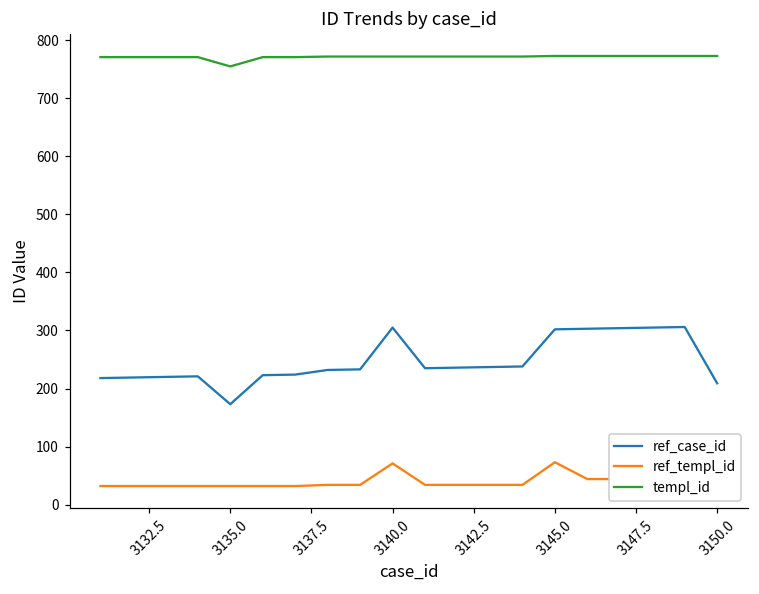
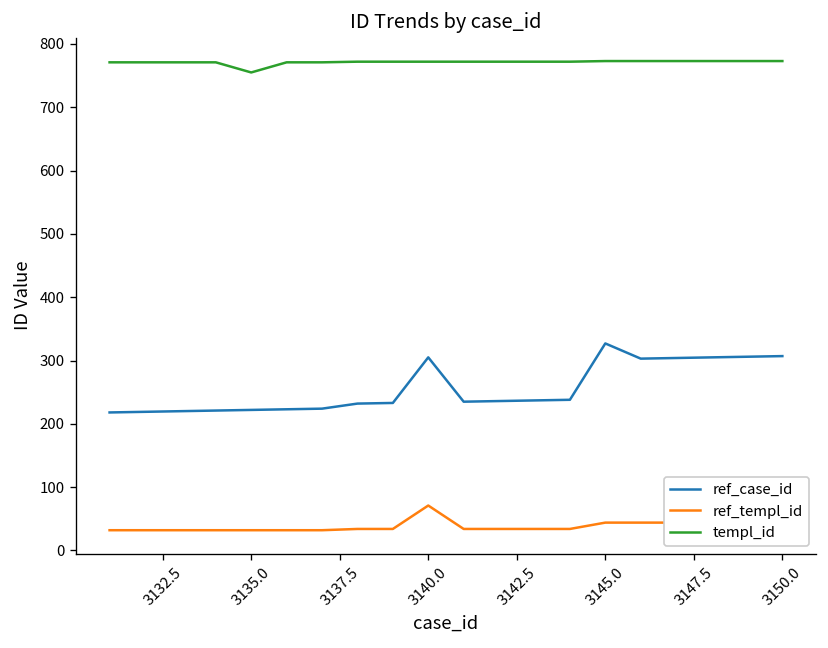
  {
    "ref_case_id": {
-     "3135.0": 170,
+     "3135.0": 220,
      "3140.0": 310,
-     "3145.0": 300,
-     "3150.0": 210
+     "3145.0": 330,
+     "3150.0": 310
    },
    "ref_templ_id": {
      "3135.0": 30,
      "3140.0": 70,
-     "3145.0": 70
+     "3145.0": 40
    },
    "templ_id": {
      "3135.0": 760,
      "3140.0": 770,
      "3145.0": 770,
      "3150.0": 770
    }
  }
